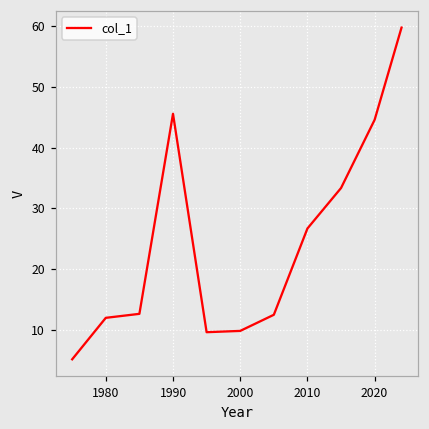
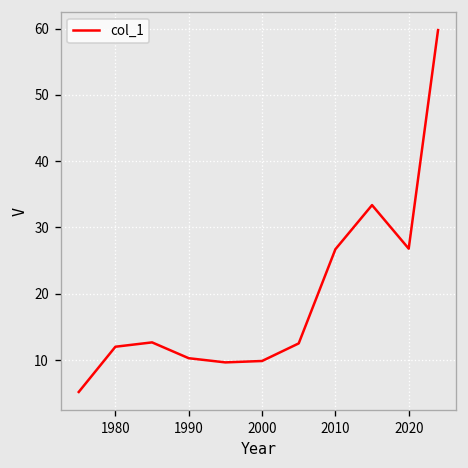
  {
    "1980": 12,
-   "1990": 46,
+   "1990": 10,
    "2000": 10,
    "2010": 27,
-   "2020": 45
+   "2020": 27
  }
